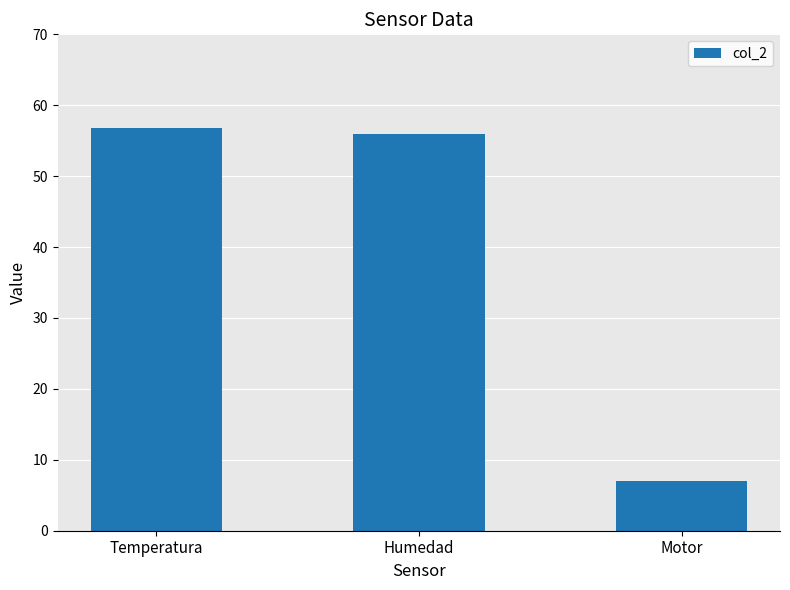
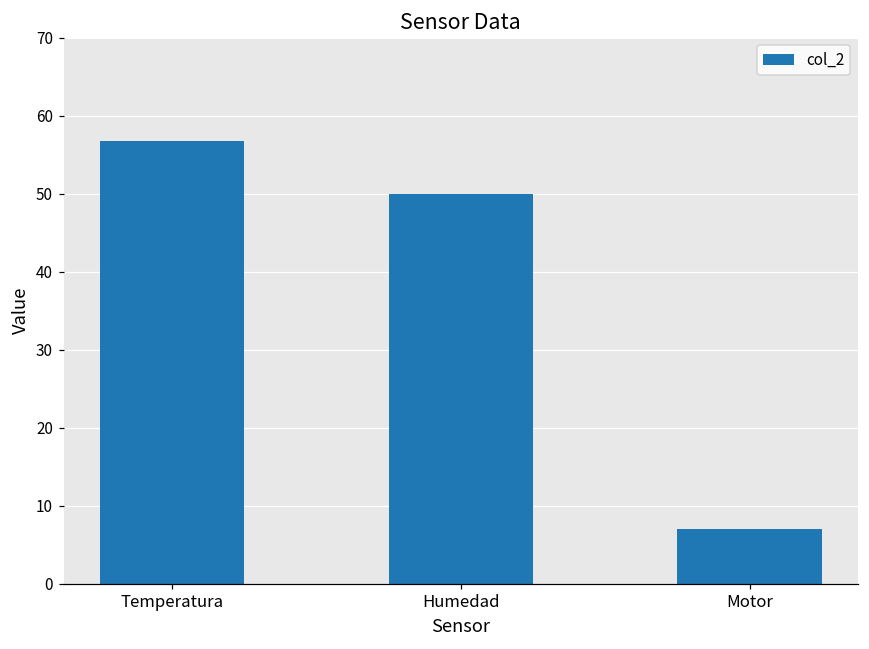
  {
    "Temperatura": 57,
-   "Humedad": 56,
+   "Humedad": 50,
    "Motor": 7
  }
